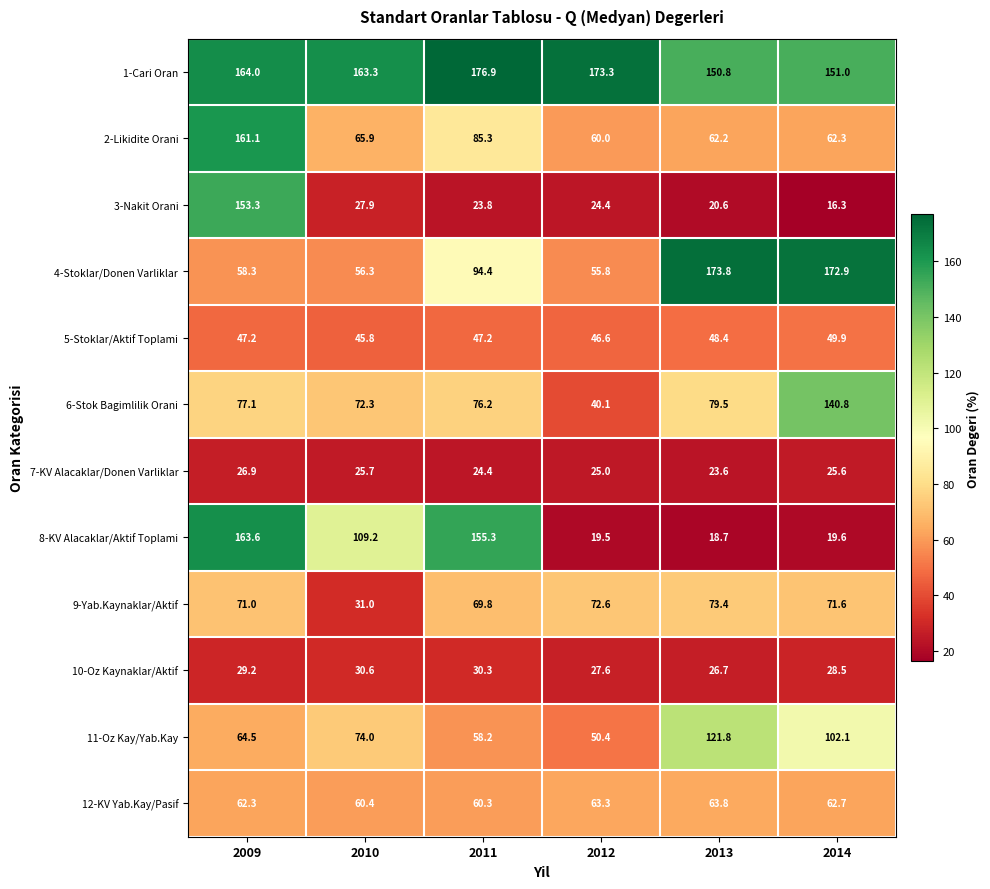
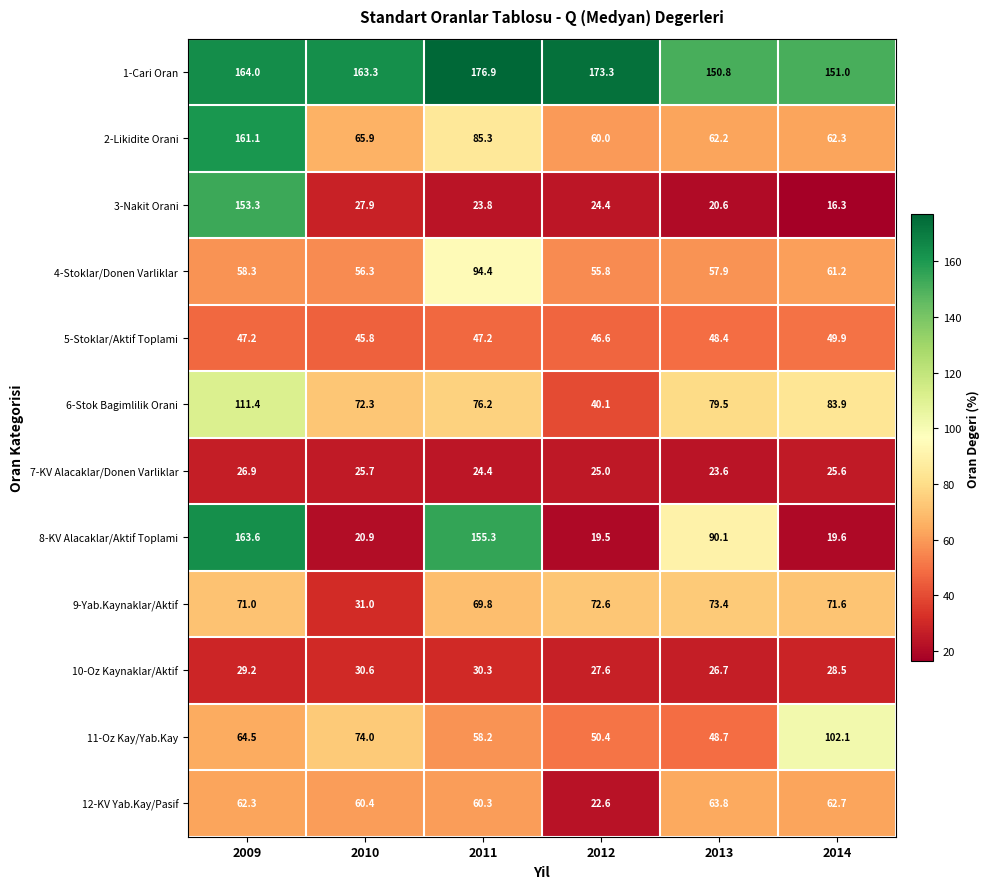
  {
    "1-Cari Oran": {
      "2009": 164.0,
      "2010": 163.3,
      "2011": 176.9,
      "2012": 173.3,
      "2013": 150.8,
      "2014": 151.0
    },
    "2-Likidite Orani": {
      "2009": 161.1,
      "2010": 65.9,
      "2011": 85.3,
      "2012": 60.0,
      "2013": 62.2,
      "2014": 62.3
    },
    "3-Nakit Orani": {
      "2009": 153.3,
      "2010": 27.9,
      "2011": 23.8,
      "2012": 24.4,
      "2013": 20.6,
      "2014": 16.3
    },
    "4-Stoklar/Donen Varliklar": {
      "2009": 58.3,
      "2010": 56.3,
      "2011": 94.4,
      "2012": 55.8,
-     "2013": 173.8,
-     "2014": 172.9
+     "2013": 57.9,
+     "2014": 61.2
    },
    "5-Stoklar/Aktif Toplami": {
      "2009": 47.2,
      "2010": 45.8,
      "2011": 47.2,
      "2012": 46.6,
      "2013": 48.4,
      "2014": 49.9
    },
    "6-Stok Bagimlilik Orani": {
-     "2009": 77.1,
+     "2009": 111.4,
      "2010": 72.3,
      "2011": 76.2,
      "2012": 40.1,
      "2013": 79.5,
-     "2014": 140.8
+     "2014": 83.9
    },
    "7-KV Alacaklar/Donen Varliklar": {
      "2009": 26.9,
      "2010": 25.7,
      "2011": 24.4,
      "2012": 25.0,
      "2013": 23.6,
      "2014": 25.6
    },
    "8-KV Alacaklar/Aktif Toplami": {
      "2009": 163.6,
-     "2010": 109.2,
+     "2010": 20.9,
      "2011": 155.3,
      "2012": 19.5,
-     "2013": 18.7,
+     "2013": 90.1,
      "2014": 19.6
    },
    "9-Yab.Kaynaklar/Aktif": {
      "2009": 71.0,
      "2010": 31.0,
      "2011": 69.8,
      "2012": 72.6,
      "2013": 73.4,
      "2014": 71.6
    },
    "10-Oz Kaynaklar/Aktif": {
      "2009": 29.2,
      "2010": 30.6,
      "2011": 30.3,
      "2012": 27.6,
      "2013": 26.7,
      "2014": 28.5
    },
    "11-Oz Kay/Yab.Kay": {
      "2009": 64.5,
      "2010": 74.0,
      "2011": 58.2,
      "2012": 50.4,
-     "2013": 121.8,
+     "2013": 48.7,
      "2014": 102.1
    },
    "12-KV Yab.Kay/Pasif": {
      "2009": 62.3,
      "2010": 60.4,
      "2011": 60.3,
-     "2012": 63.3,
+     "2012": 22.6,
      "2013": 63.8,
      "2014": 62.7
    }
  }
